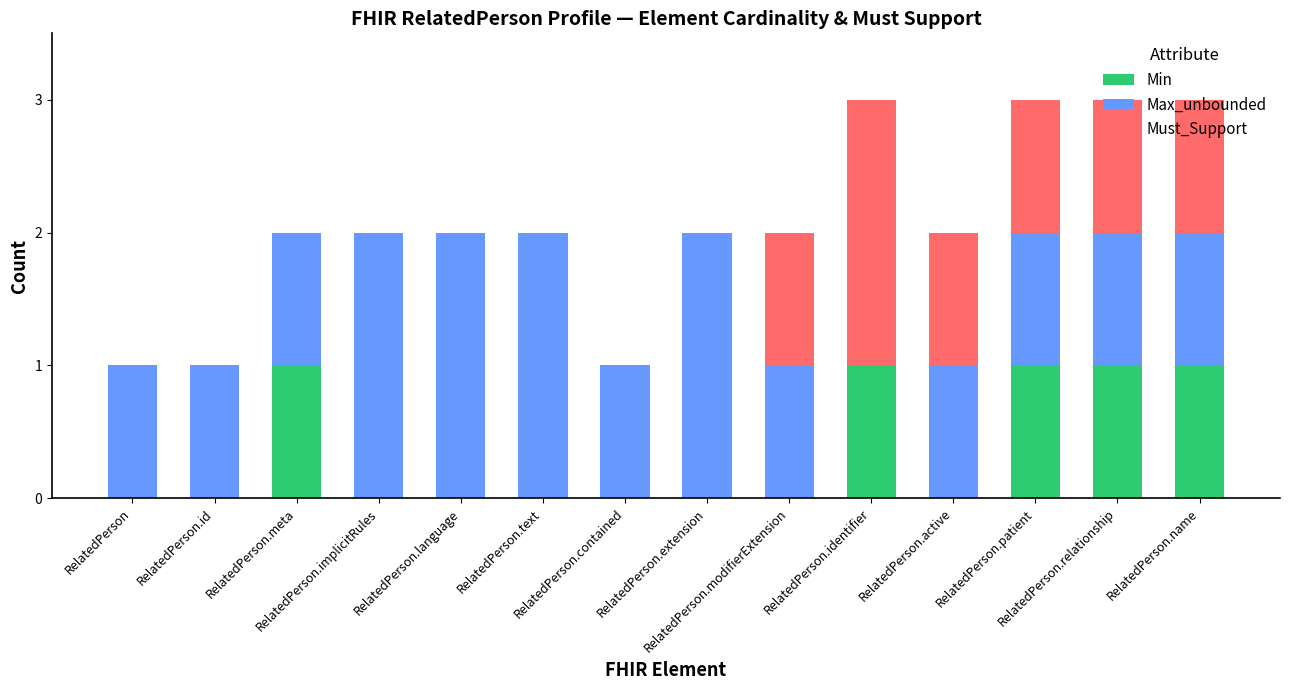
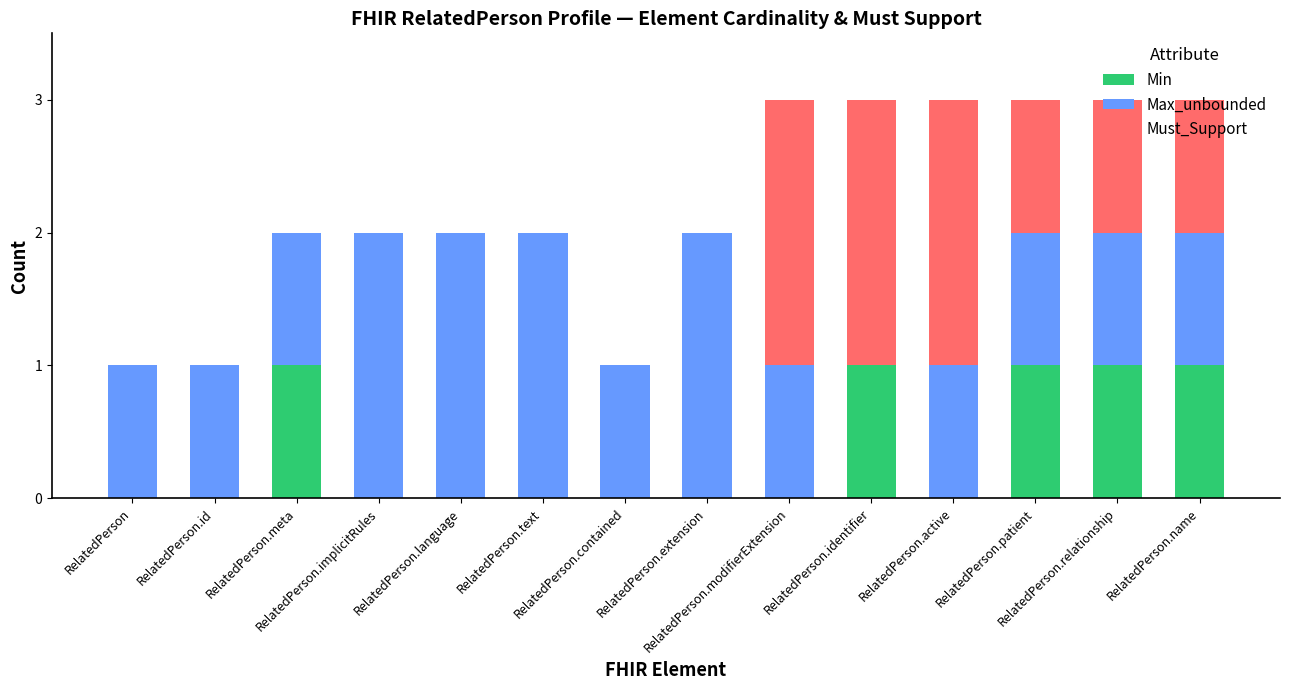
  {
    "Min": {
      "RelatedPerson": 0,
      "RelatedPerson.id": 0,
      "RelatedPerson.meta": 1,
      "RelatedPerson.implicitRules": 0,
      "RelatedPerson.language": 0,
      "RelatedPerson.text": 0,
      "RelatedPerson.contained": 0,
      "RelatedPerson.extension": 0,
      "RelatedPerson.modifierExtension": 0,
      "RelatedPerson.identifier": 1,
      "RelatedPerson.active": 0,
      "RelatedPerson.patient": 1,
      "RelatedPerson.relationship": 1,
      "RelatedPerson.name": 1
    },
    "Must_Support": {
      "RelatedPerson": 0,
      "RelatedPerson.id": 0,
      "RelatedPerson.meta": 0,
      "RelatedPerson.implicitRules": 0,
      "RelatedPerson.language": 0,
      "RelatedPerson.text": 0,
      "RelatedPerson.contained": 0,
      "RelatedPerson.extension": 0,
-     "RelatedPerson.modifierExtension": 1,
+     "RelatedPerson.modifierExtension": 2,
      "RelatedPerson.identifier": 2,
-     "RelatedPerson.active": 1,
+     "RelatedPerson.active": 2,
      "RelatedPerson.patient": 1,
      "RelatedPerson.relationship": 1,
      "RelatedPerson.name": 1
    }
  }
